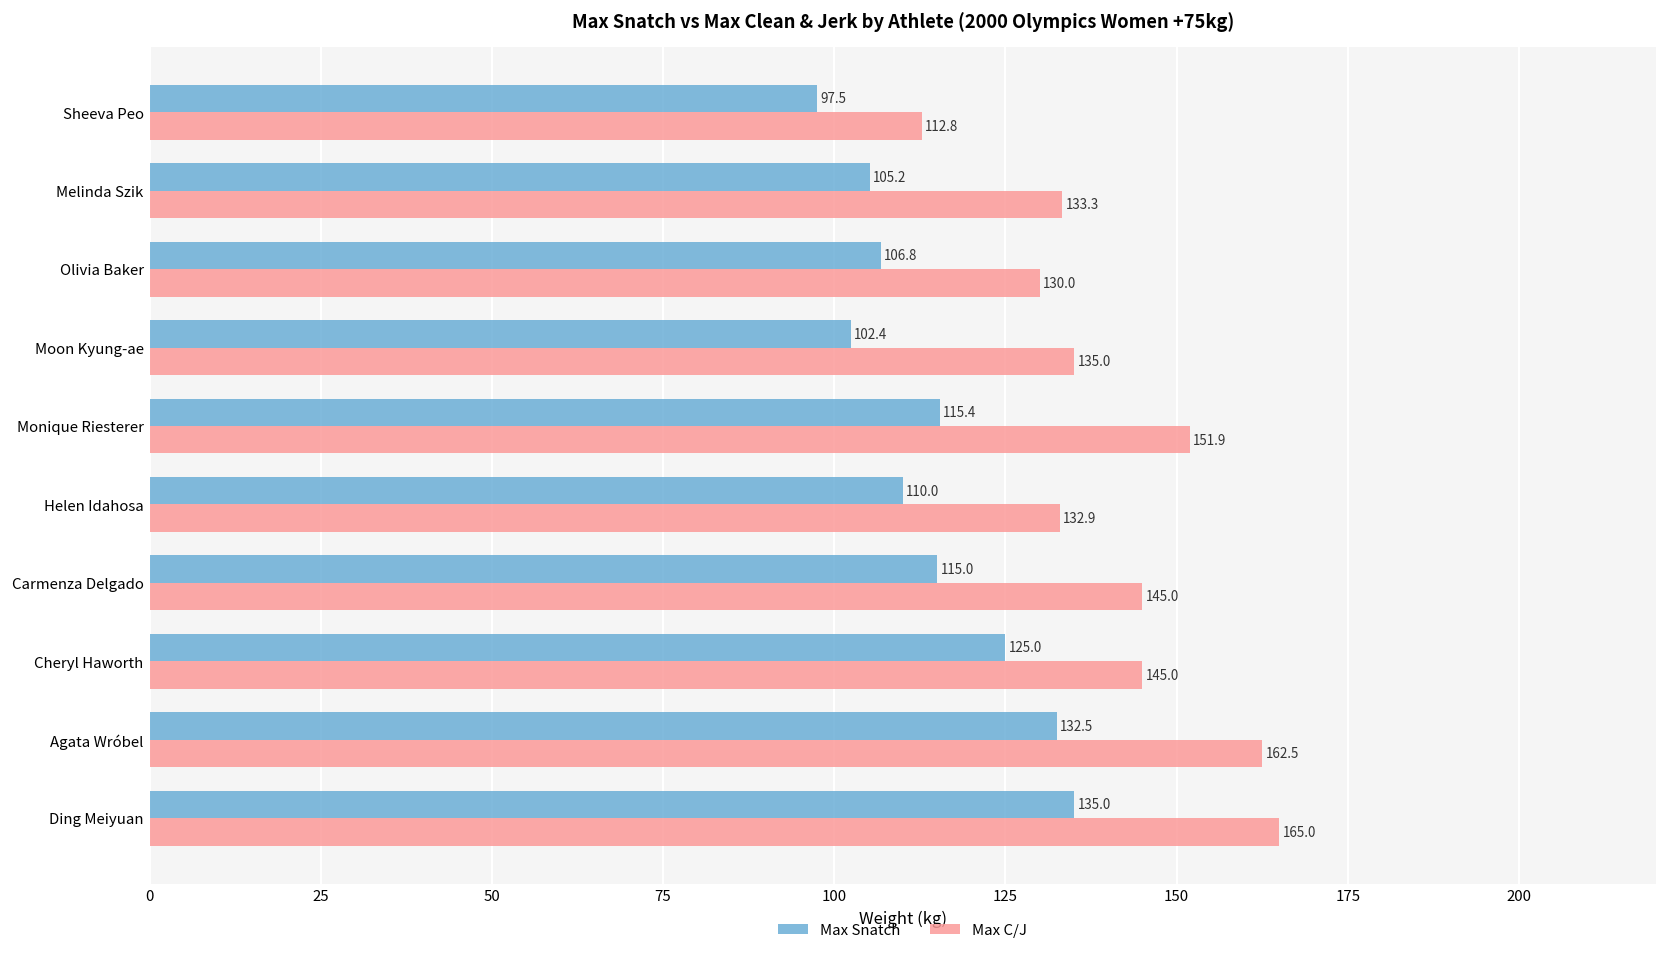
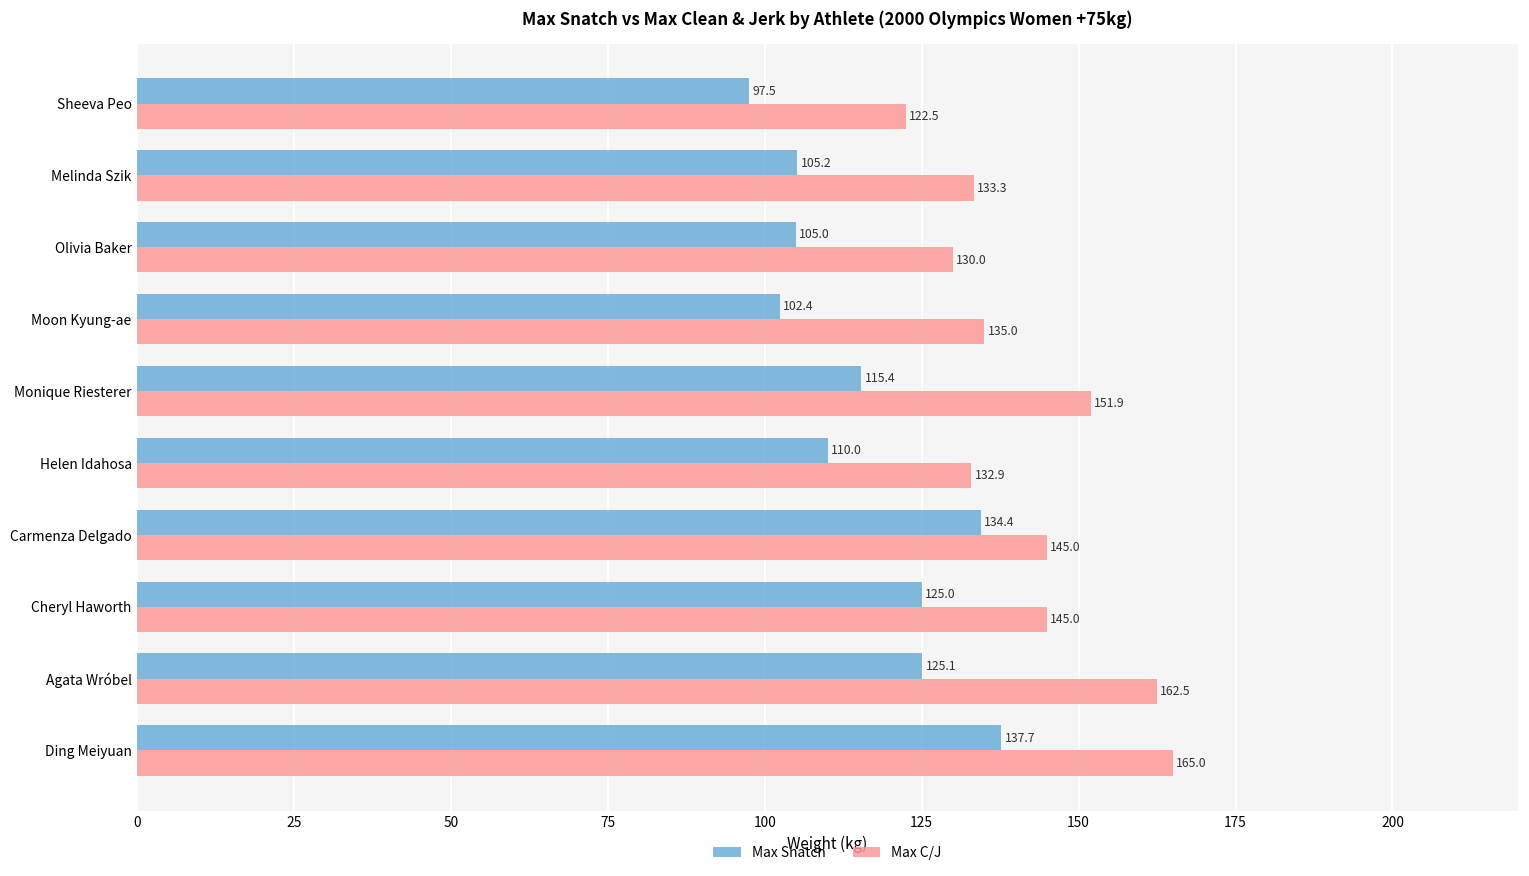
  {
    "Max Snatch": {
      "Sheeva Peo": 97.5,
      "Melinda Szik": 105.2,
-     "Olivia Baker": 106.8,
+     "Olivia Baker": 105.0,
      "Moon Kyung-ae": 102.4,
      "Monique Riesterer": 115.4,
      "Helen Idahosa": 110.0,
-     "Carmenza Delgado": 115.0,
+     "Carmenza Delgado": 134.4,
      "Cheryl Haworth": 125.0,
-     "Agata Wróbel": 132.5,
-     "Ding Meiyuan": 135.0
+     "Agata Wróbel": 125.1,
+     "Ding Meiyuan": 137.7
    },
    "Max C/J": {
-     "Sheeva Peo": 112.8,
+     "Sheeva Peo": 122.5,
      "Melinda Szik": 133.3,
      "Olivia Baker": 130.0,
      "Moon Kyung-ae": 135.0,
      "Monique Riesterer": 151.9,
      "Helen Idahosa": 132.9,
      "Carmenza Delgado": 145.0,
      "Cheryl Haworth": 145.0,
      "Agata Wróbel": 162.5,
      "Ding Meiyuan": 165.0
    }
  }
